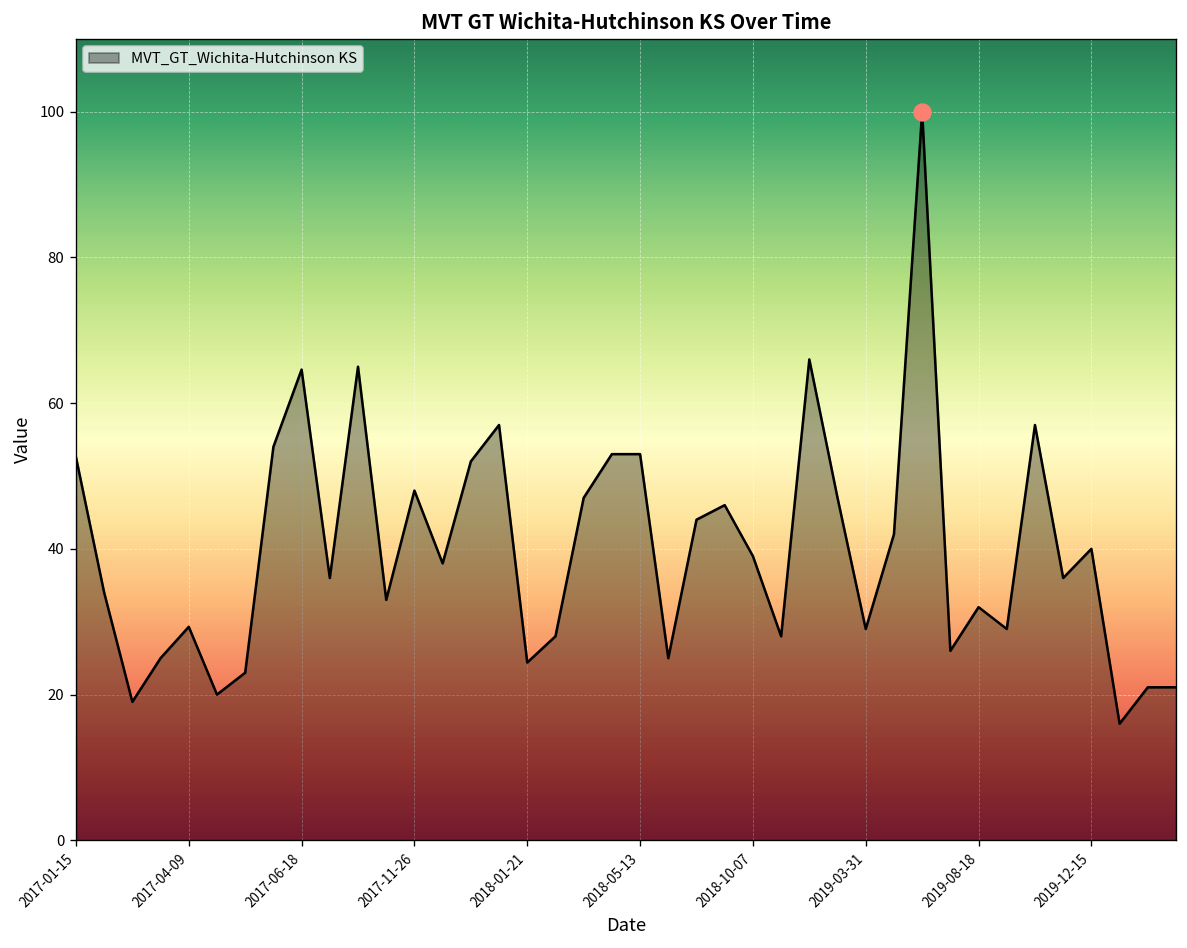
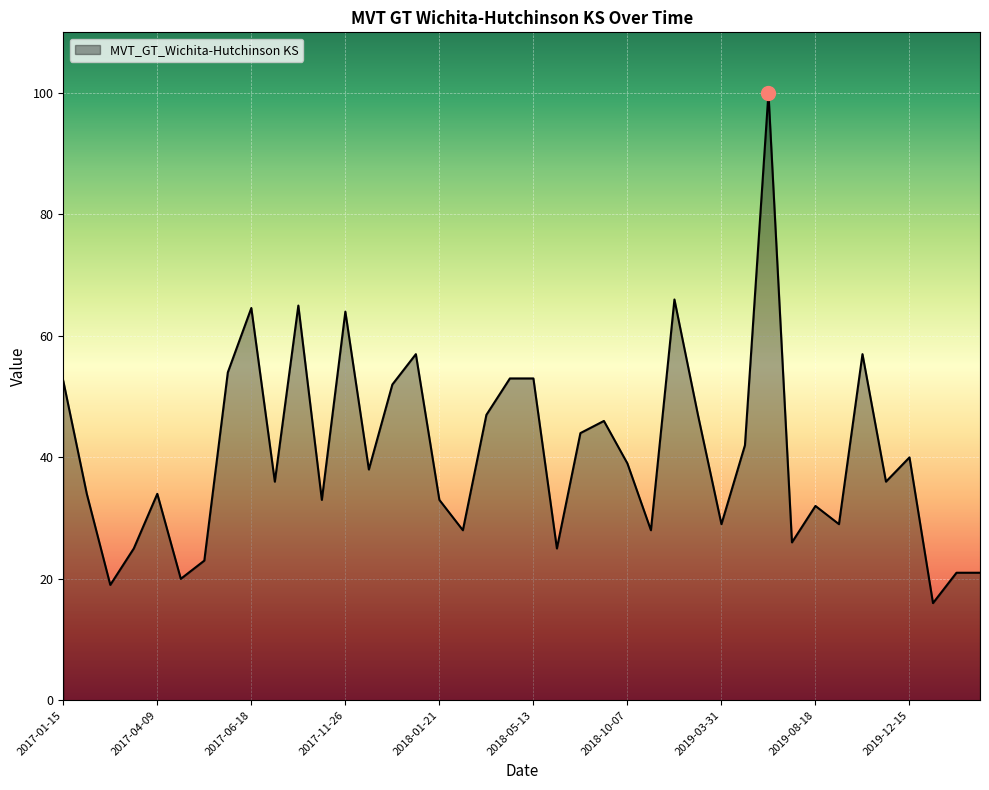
  {
    "MVT_GT_Wichita-Hutchinson KS": {
      "2017-01-15": 53,
-     "2017-04-09": 29,
+     "2017-04-09": 34,
      "2017-06-18": 65,
-     "2017-11-26": 48,
-     "2018-01-21": 24,
+     "2017-11-26": 64,
+     "2018-01-21": 33,
      "2018-05-13": 53,
      "2018-10-07": 39,
      "2019-03-31": 29,
      "2019-08-18": 32,
      "2019-12-15": 40
    }
  }
